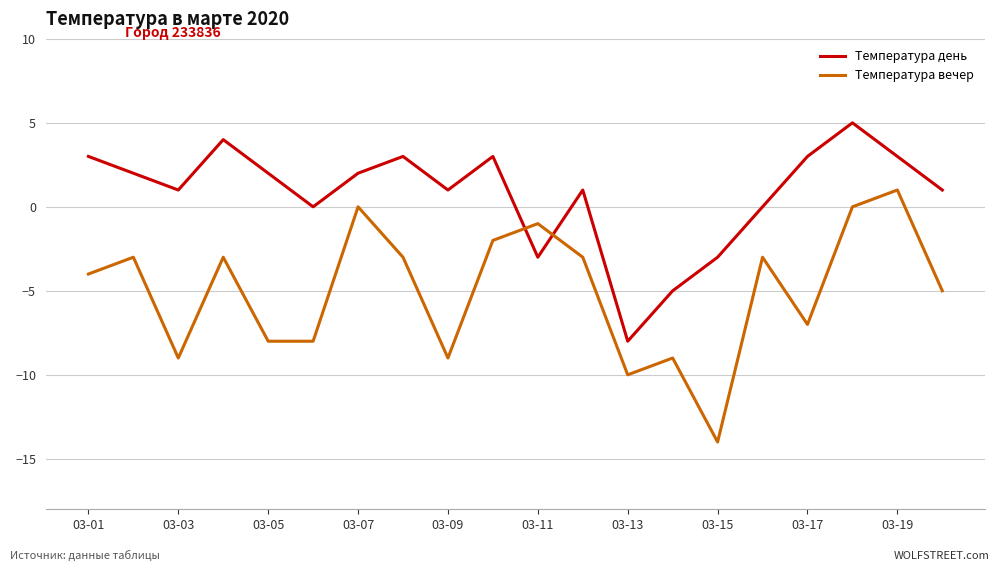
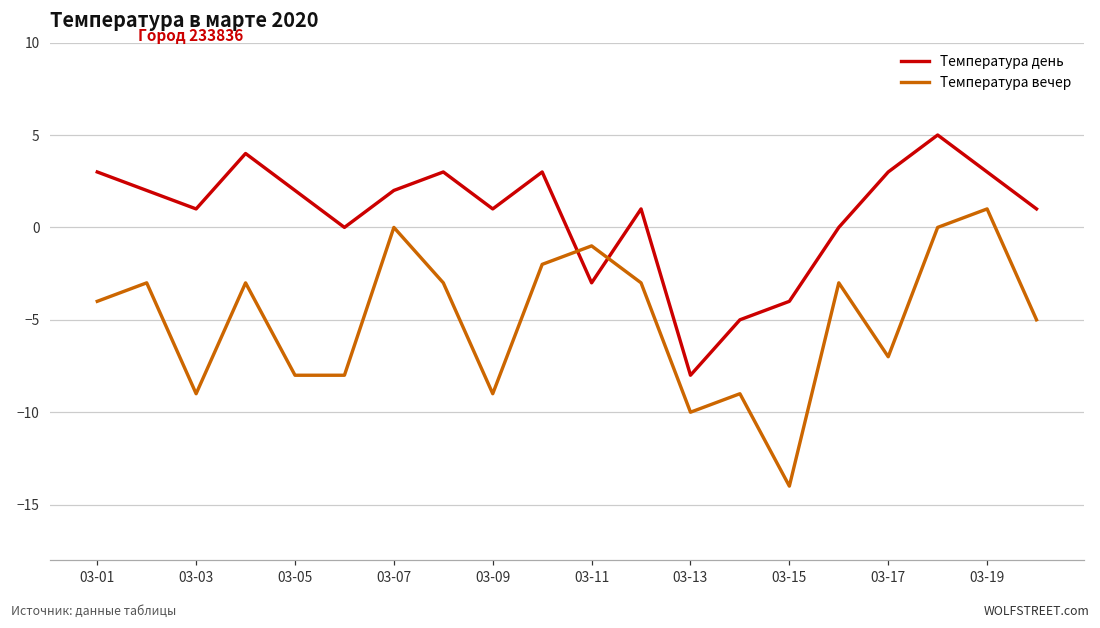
  {
    "Температура день": {
      "03-01": 3,
      "03-03": 1,
      "03-05": 2,
      "03-07": 2,
      "03-09": 1,
      "03-11": -3,
      "03-13": -8,
-     "03-15": -3,
+     "03-15": -4,
      "03-17": 3,
      "03-19": 3
    },
    "Температура вечер": {
      "03-01": -4,
      "03-03": -9,
      "03-05": -8,
      "03-07": 0,
      "03-09": -9,
      "03-11": -1,
      "03-13": -10,
      "03-15": -14,
      "03-17": -7,
      "03-19": 1
    }
  }
